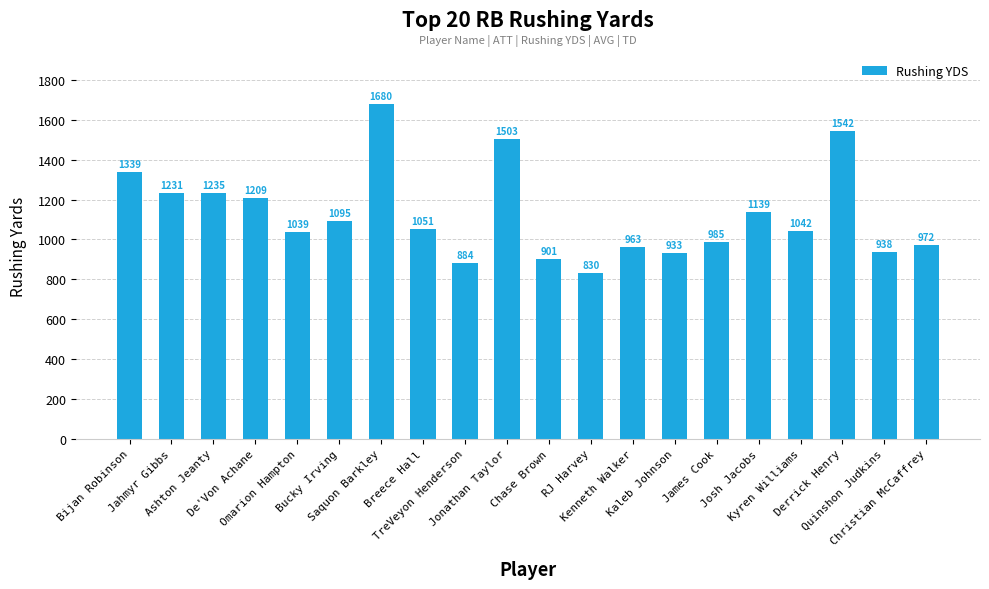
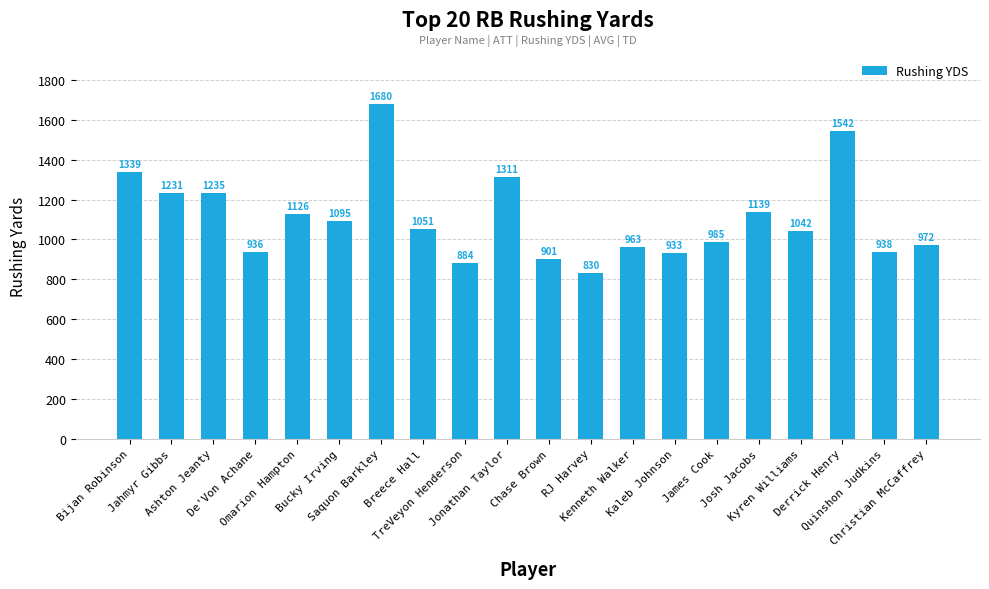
  {
    "Bijan Robinson": 1339,
    "Jahmyr Gibbs": 1231,
    "Ashton Jeanty": 1235,
-   "De'Von Achane": 1209,
-   "Omarion Hampton": 1039,
+   "De'Von Achane": 936,
+   "Omarion Hampton": 1126,
    "Bucky Irving": 1095,
    "Saquon Barkley": 1680,
    "Breece Hall": 1051,
    "TreVeyon Henderson": 884,
-   "Jonathan Taylor": 1503,
+   "Jonathan Taylor": 1311,
    "Chase Brown": 901,
    "RJ Harvey": 830,
    "Kenneth Walker": 963,
    "Kaleb Johnson": 933,
    "James Cook": 985,
    "Josh Jacobs": 1139,
    "Kyren Williams": 1042,
    "Derrick Henry": 1542,
    "Quinshon Judkins": 938,
    "Christian McCaffrey": 972
  }
